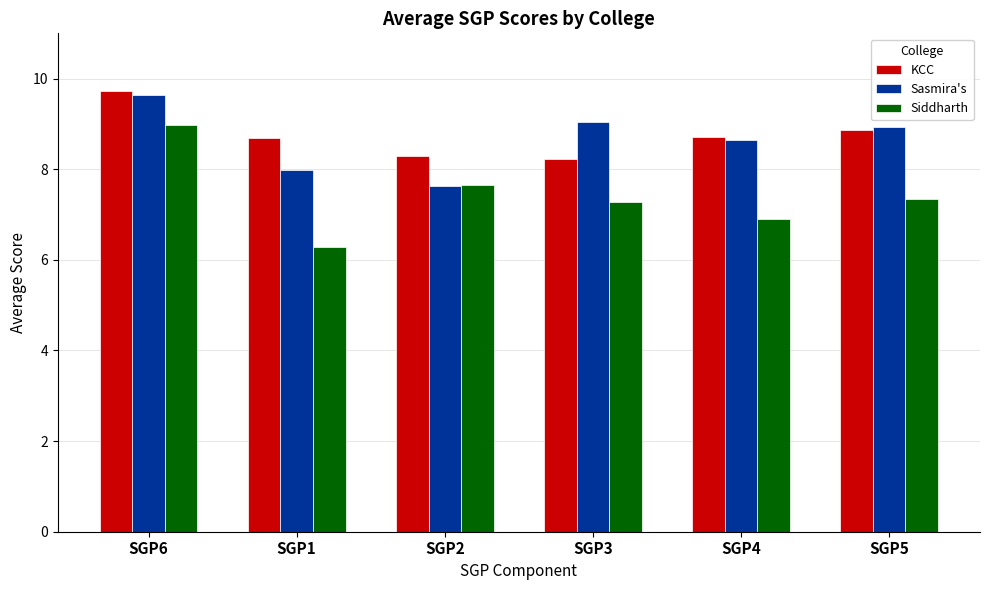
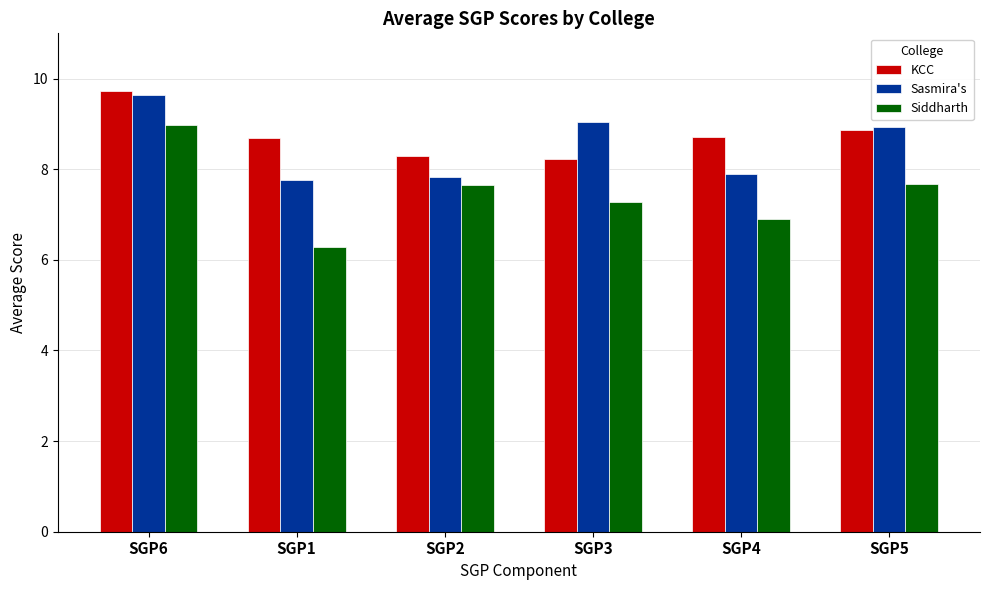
  {
    "KCC": {
      "SGP6": 9.7,
      "SGP1": 8.7,
      "SGP2": 8.3,
      "SGP3": 8.2,
      "SGP4": 8.7,
      "SGP5": 8.9
    },
    "Sasmira's": {
      "SGP6": 9.6,
-     "SGP1": 8.0,
-     "SGP2": 7.6,
+     "SGP1": 7.8,
+     "SGP2": 7.8,
      "SGP3": 9.1,
-     "SGP4": 8.6,
+     "SGP4": 7.9,
      "SGP5": 8.9
    },
    "Siddharth": {
      "SGP6": 9.0,
      "SGP1": 6.3,
      "SGP2": 7.7,
      "SGP3": 7.3,
      "SGP4": 6.9,
-     "SGP5": 7.3
+     "SGP5": 7.7
    }
  }
